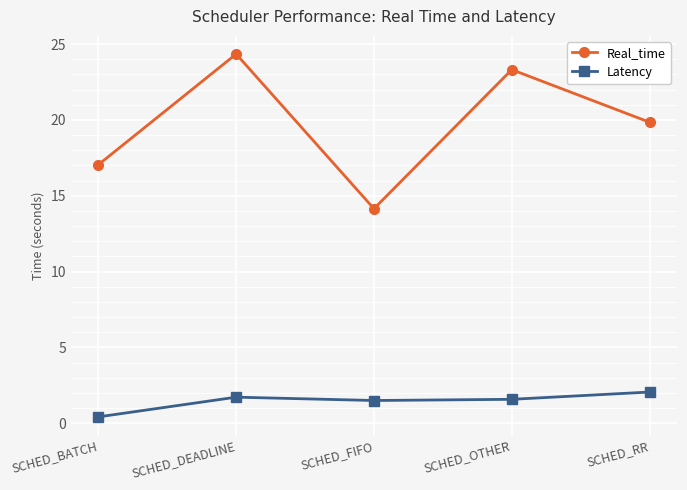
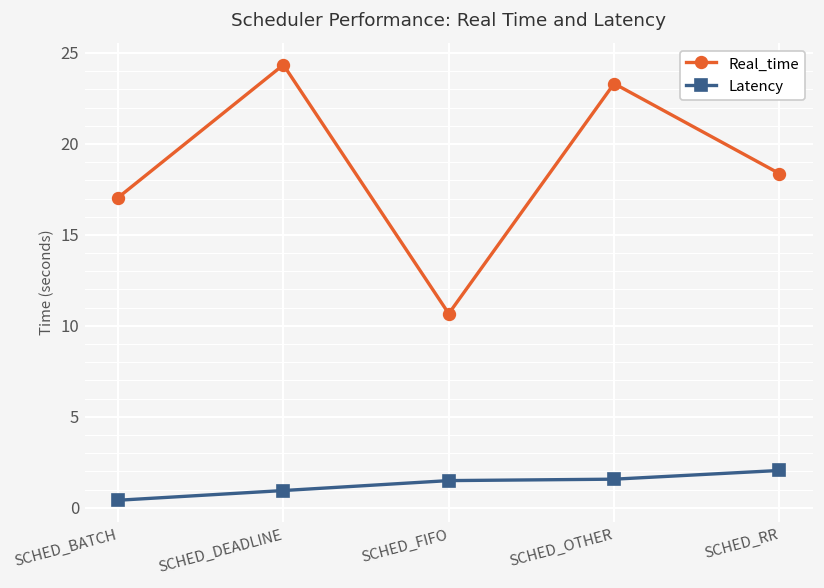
  {
    "Real_time": {
      "SCHED_BATCH": 17.0,
      "SCHED_DEADLINE": 24.3,
-     "SCHED_FIFO": 14.1,
+     "SCHED_FIFO": 10.7,
      "SCHED_OTHER": 23.3,
-     "SCHED_RR": 19.9
+     "SCHED_RR": 18.4
    },
    "Latency": {
      "SCHED_BATCH": 0.4,
-     "SCHED_DEADLINE": 1.7,
+     "SCHED_DEADLINE": 0.9,
      "SCHED_FIFO": 1.5,
      "SCHED_OTHER": 1.6,
      "SCHED_RR": 2.1
    }
  }
